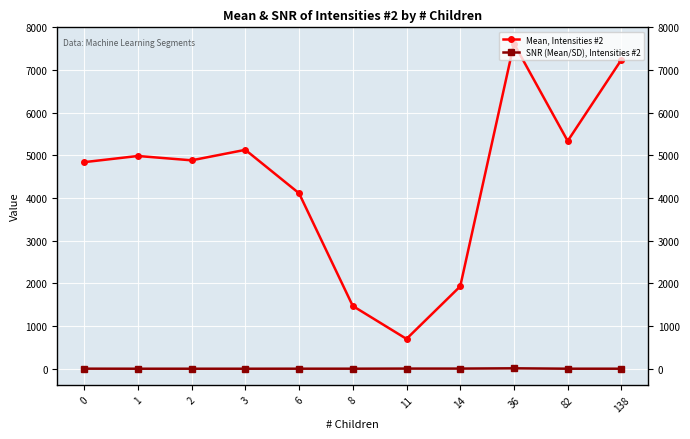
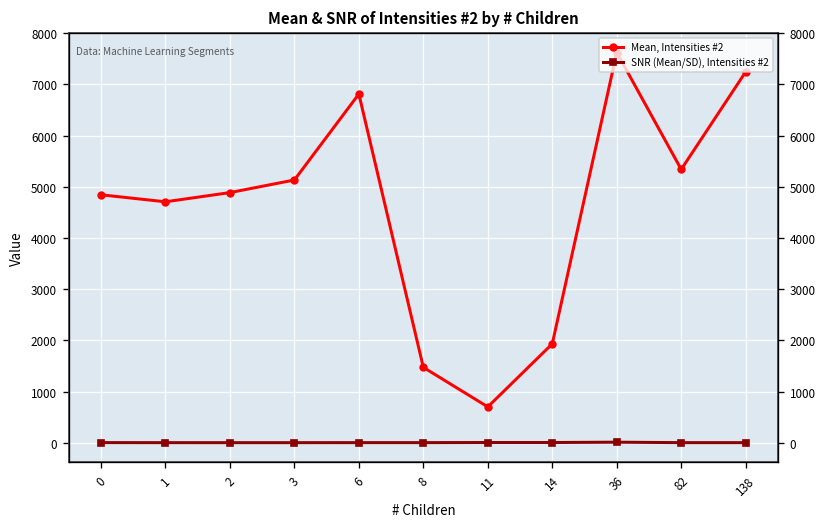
  {
    "Mean, Intensities #2": {
      "0": 4800,
-     "1": 5000,
+     "1": 4700,
      "2": 4900,
      "3": 5100,
-     "6": 4100,
+     "6": 6800,
      "8": 1500,
      "11": 700,
      "14": 1900,
      "82": 5300
    },
    "SNR (Mean/SD), Intensities #2": {
      "0": 0,
      "1": 0,
      "2": 0,
      "3": 0,
      "6": 0,
      "8": 0,
      "11": 0,
      "14": 0,
      "36": 0,
      "82": 0,
      "138": 0
    }
  }
